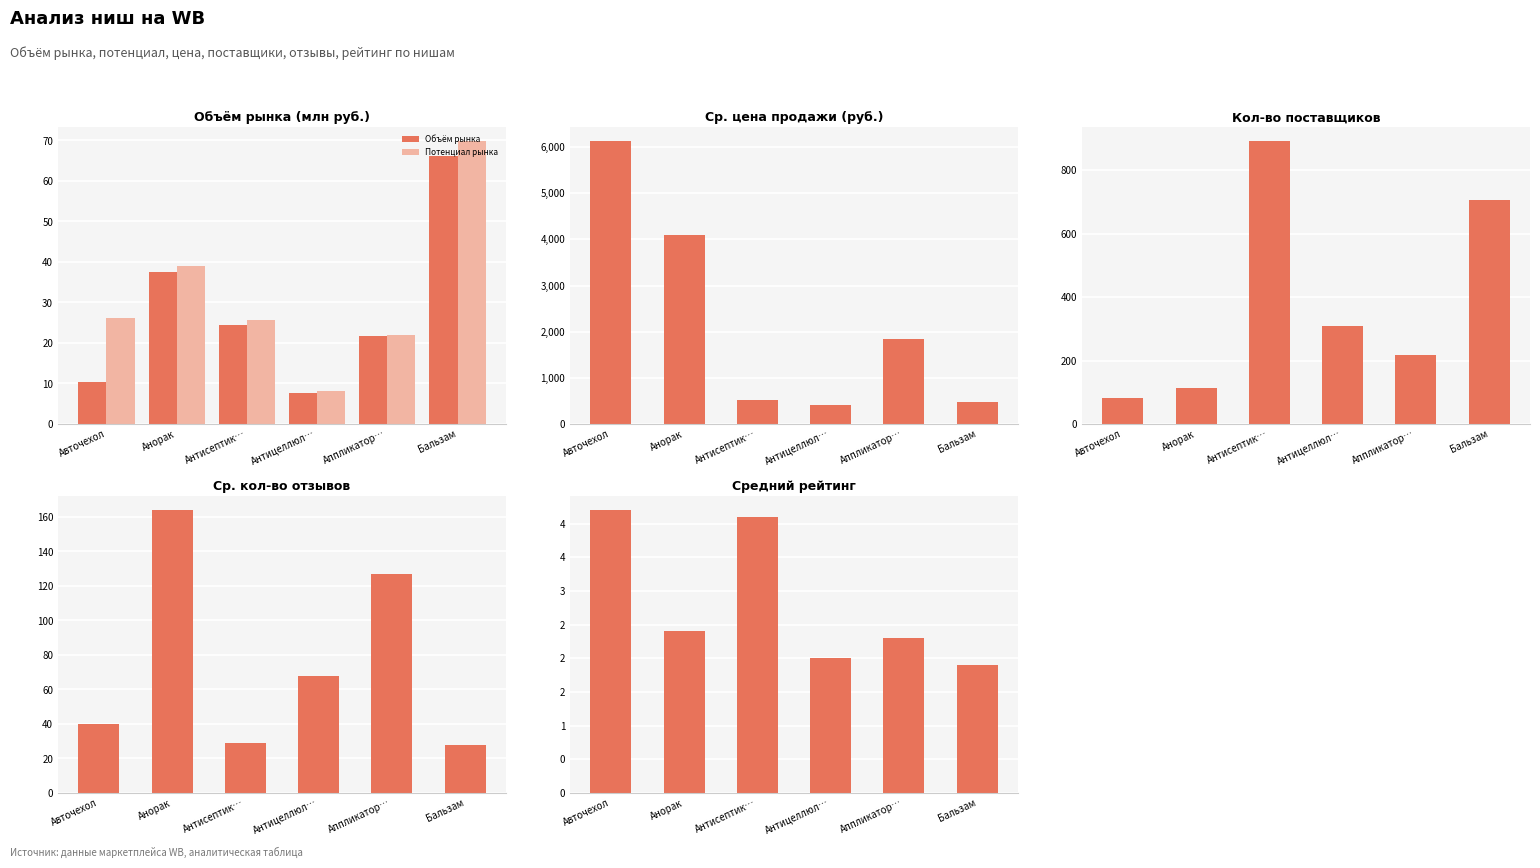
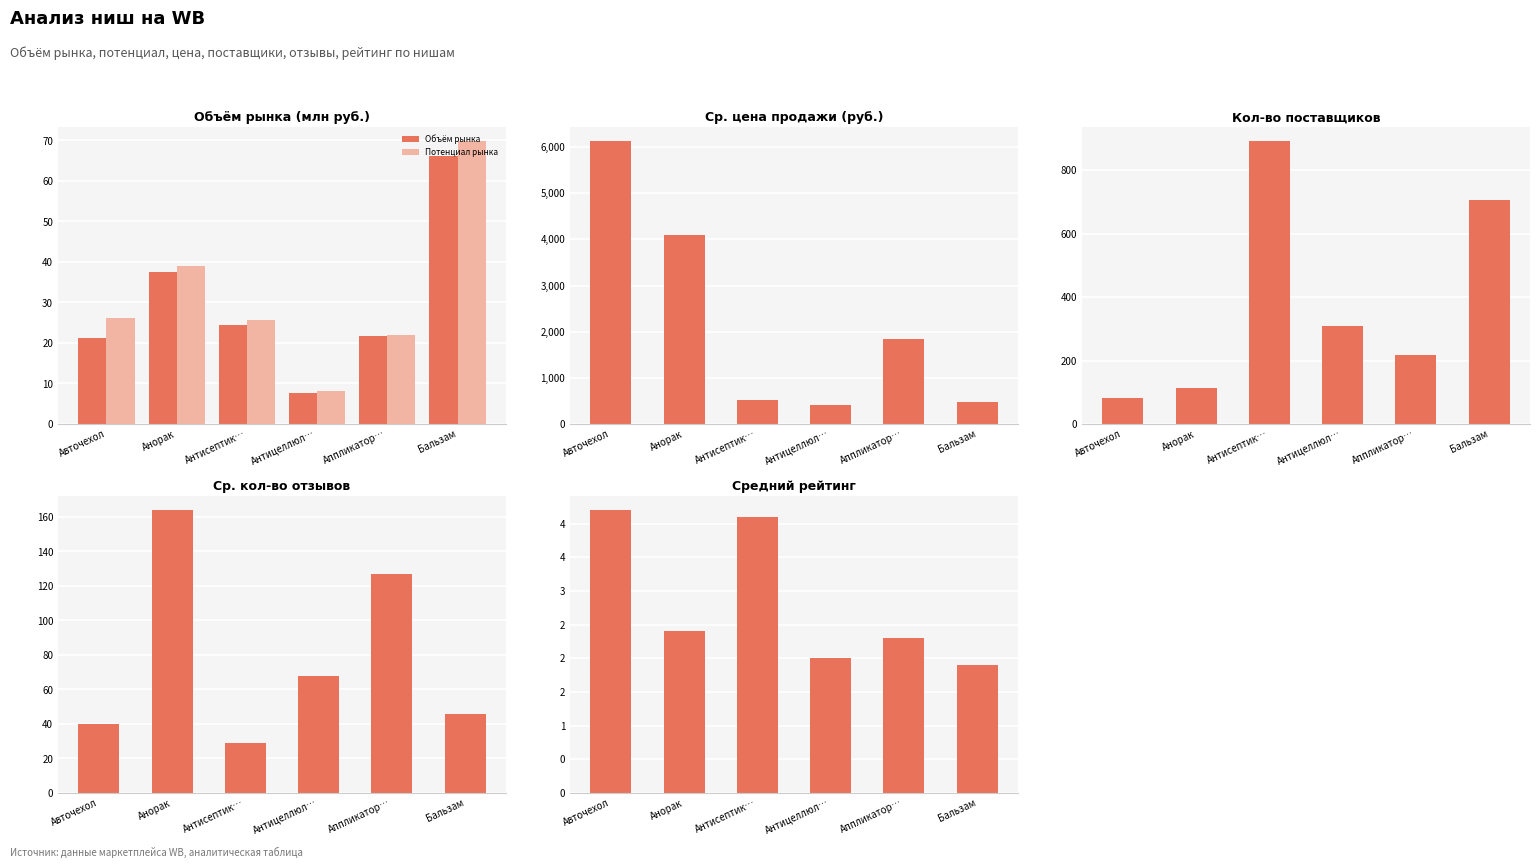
  {
    "Объём рынка (млн руб.)": {
      "Объём рынка": {
-       "Авточехол": "10",
+       "Авточехол": "21",
        "Анорак": "38",
        "Антисептик…": "24",
        "Антицеллюл…": "8",
        "Аппликатор…": "22",
        "Бальзам": "66"
      },
      "Потенциал рынка": {
        "Авточехол": "26",
        "Анорак": "39",
        "Антисептик…": "26",
        "Антицеллюл…": "8",
        "Аппликатор…": "22",
        "Бальзам": "70"
      }
    },
    "Ср. цена продажи (руб.)": {
      "Авточехол": "6,100",
      "Анорак": "4,100",
      "Антисептик…": "500",
      "Антицеллюл…": "400",
      "Аппликатор…": "1,800",
      "Бальзам": "500"
    },
    "Кол-во поставщиков": {
      "Авточехол": "80",
      "Анорак": "110",
      "Антисептик…": "890",
      "Антицеллюл…": "310",
      "Аппликатор…": "220",
      "Бальзам": "710"
    },
    "Ср. кол-во отзывов": {
      "Авточехол": "40",
      "Анорак": "164",
      "Антисептик…": "29",
      "Антицеллюл…": "68",
      "Аппликатор…": "127",
-     "Бальзам": "28"
+     "Бальзам": "46"
    }
  }
